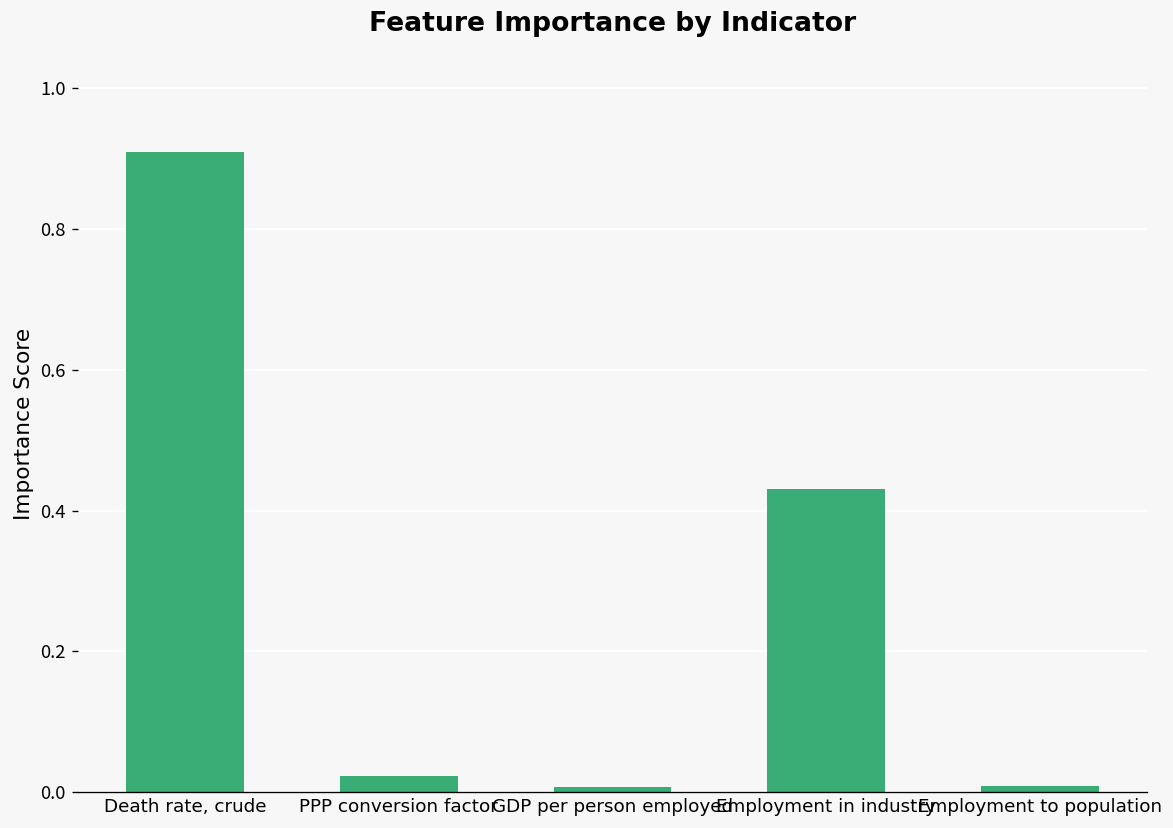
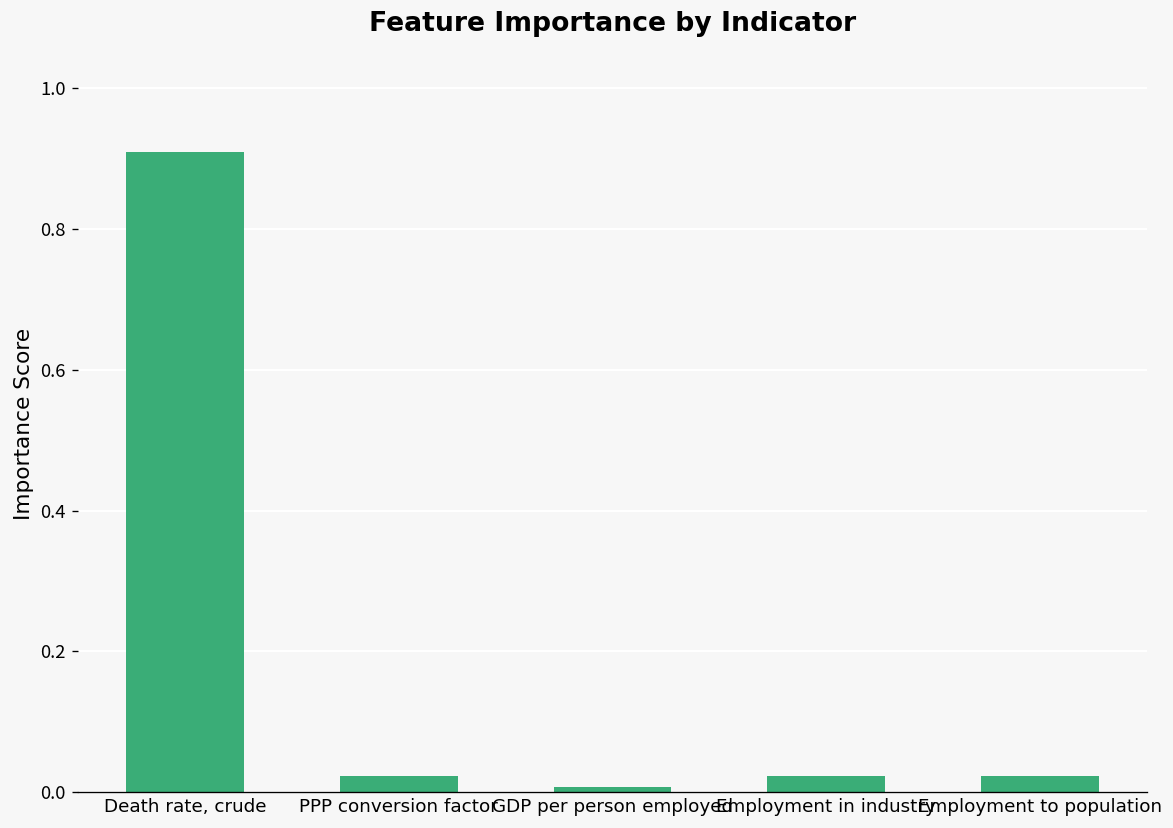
  {
    "Death rate, crude": 0.91,
    "PPP conversion factor": 0.02,
    "GDP per person employed": 0.01,
-   "Employment in industry": 0.43,
-   "Employment to population": 0.01
+   "Employment in industry": 0.02,
+   "Employment to population": 0.02
  }
